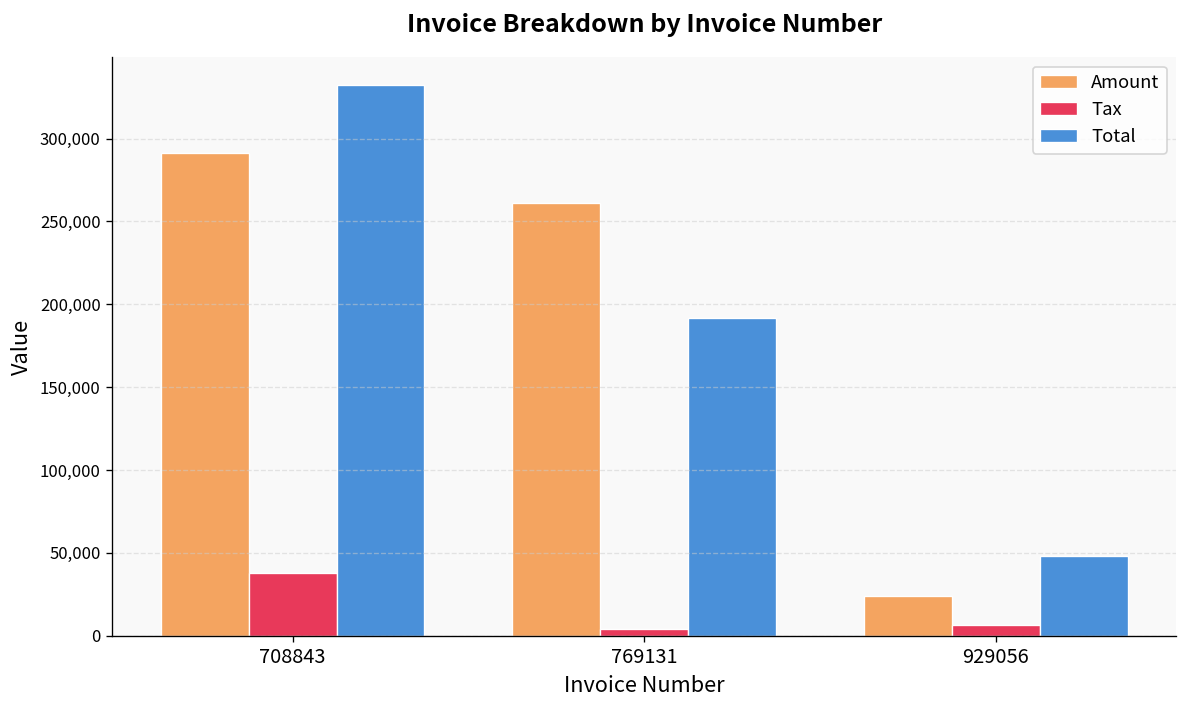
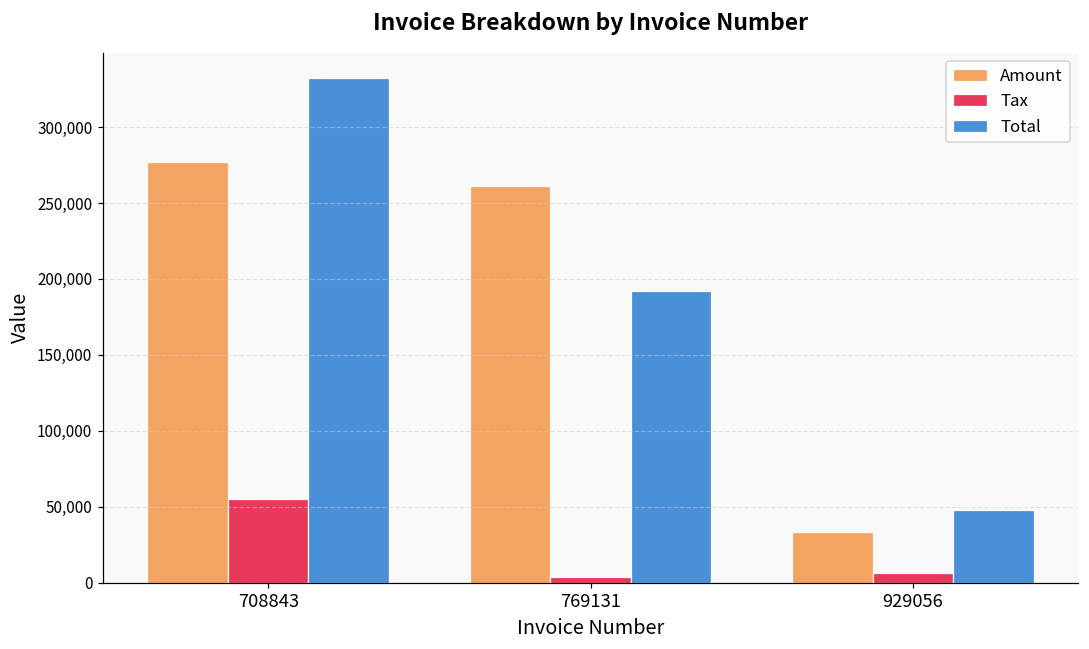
  {
    "Amount": {
-     "708843": "291,000",
+     "708843": "277,000",
      "769131": "261,000",
-     "929056": "24,000"
+     "929056": "33,000"
    },
    "Tax": {
-     "708843": "38,000",
+     "708843": "55,000",
      "769131": "4,000",
      "929056": "7,000"
    },
    "Total": {
      "708843": "332,000",
      "769131": "192,000",
      "929056": "48,000"
    }
  }
